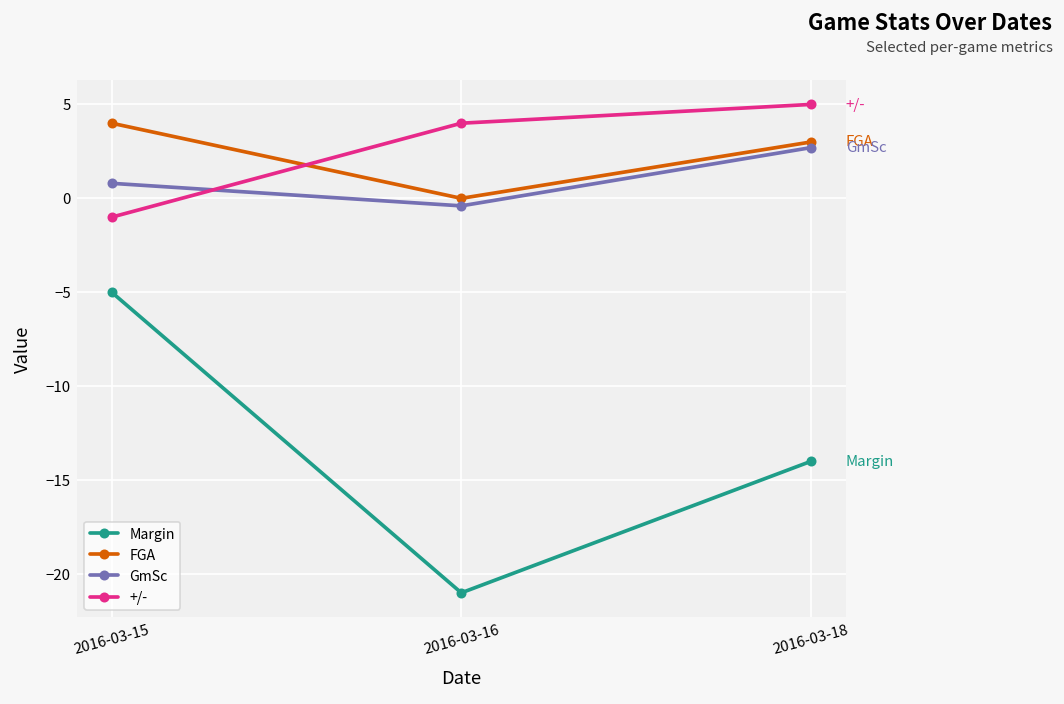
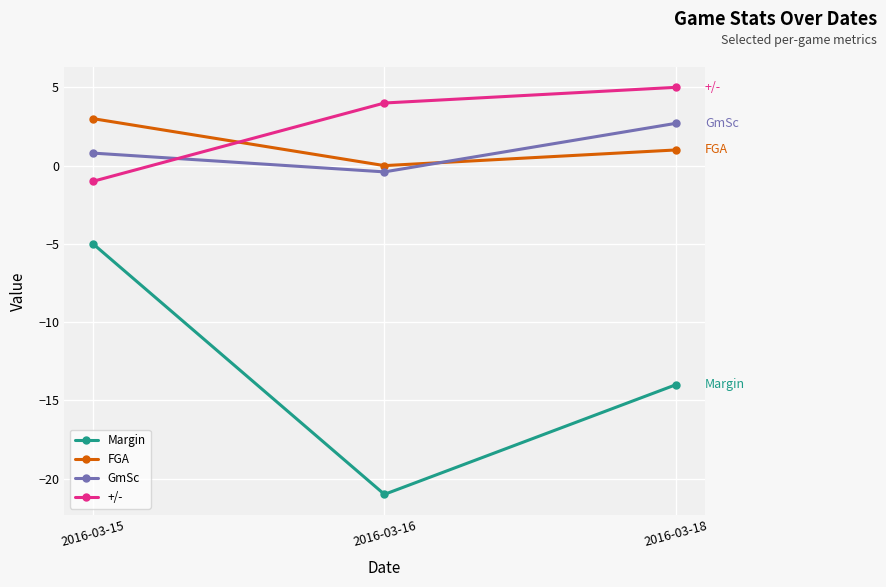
  {
    "Margin": {
      "2016-03-15": -5,
      "2016-03-16": -21,
      "2016-03-18": -14
    },
    "FGA": {
-     "2016-03-15": 4,
+     "2016-03-15": 3,
      "2016-03-16": 0,
-     "2016-03-18": 3
+     "2016-03-18": 1
    },
    "GmSc": {
      "2016-03-15": 0.8,
      "2016-03-16": -0.4,
      "2016-03-18": 2.7
    },
    "+/-": {
      "2016-03-15": -1,
      "2016-03-16": 4,
      "2016-03-18": 5
    }
  }
